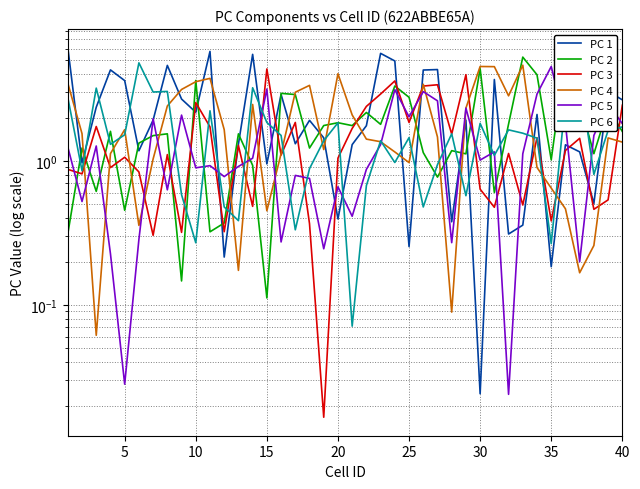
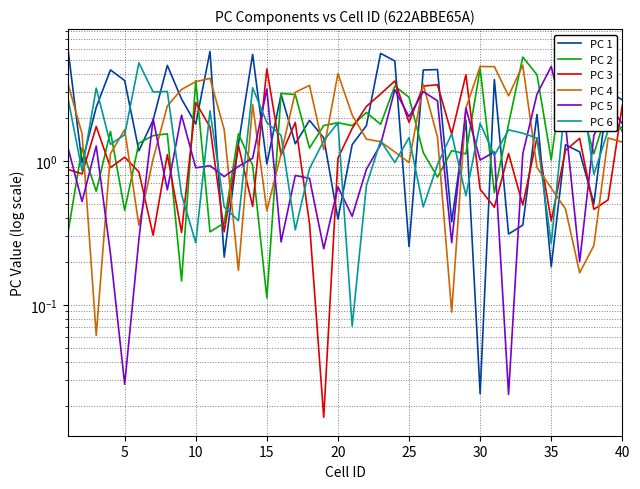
  {
    "PC 1": {
      "5": 3.6,
-     "10": 2.2,
+     "10": 1.8,
      "15": 1.0,
      "20": 0.4,
      "25": 0.25,
      "30": 0.024,
      "35": 0.18,
      "40": 2.7
    },
    "PC 2": {
      "5": 0.45,
      "15": 0.11,
      "25": 2.8,
      "35": 1.0,
      "40": 1.6
    },
    "PC 3": {
      "5": 1.1,
      "10": 2.5,
      "15": 4.4,
      "20": 1.0,
      "25": 1.8,
      "30": 0.6,
      "35": 0.38,
      "40": 2.4
    },
    "PC 4": {
      "5": 1.6,
      "15": 0.45,
      "20": 4.0,
      "25": 1.0,
      "35": 0.6,
      "40": 1.4
    },
    "PC 5": {
      "5": 0.028,
      "10": 0.9,
      "15": 3.2,
      "20": 0.7,
      "25": 2.0,
      "30": 1.0,
      "35": 4.5,
      "40": 1.8
    },
    "PC 6": {
      "5": 1.5,
      "10": 0.27,
      "15": 1.8,
      "25": 1.5,
      "30": 1.8,
      "35": 0.27,
      "40": 1.7
    }
  }
